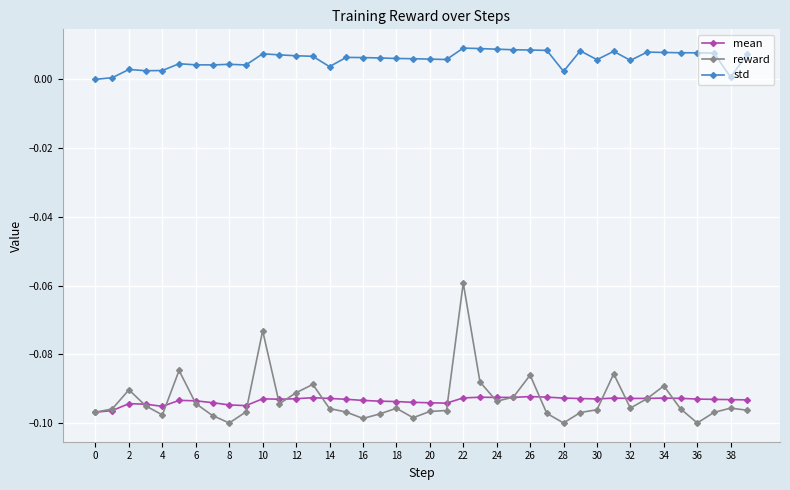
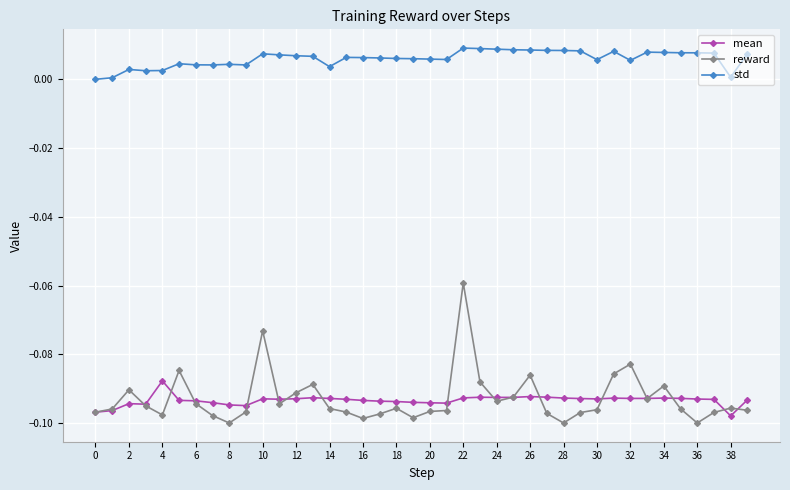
  {
    "mean": {
      "2": -0.094,
-     "4": -0.095,
+     "4": -0.088,
      "6": -0.094,
      "8": -0.095,
      "10": -0.093,
      "12": -0.093,
      "14": -0.093,
      "16": -0.093,
      "18": -0.094,
      "20": -0.094,
      "22": -0.093,
      "24": -0.093,
      "26": -0.092,
      "28": -0.093,
      "30": -0.093,
      "32": -0.093,
      "34": -0.093,
      "36": -0.093,
-     "38": -0.093
+     "38": -0.098
    },
    "reward": {
      "2": -0.090,
      "4": -0.098,
      "6": -0.094,
      "8": -0.100,
      "10": -0.073,
      "12": -0.091,
      "14": -0.096,
      "16": -0.099,
      "18": -0.096,
      "20": -0.097,
      "22": -0.059,
      "24": -0.094,
      "26": -0.086,
      "28": -0.100,
      "30": -0.096,
-     "32": -0.096,
+     "32": -0.083,
      "34": -0.089,
      "36": -0.100,
      "38": -0.096
    },
    "std": {
      "0": 0.000,
      "2": 0.003,
      "4": 0.003,
      "6": 0.004,
      "8": 0.004,
      "10": 0.007,
      "12": 0.007,
      "14": 0.004,
      "16": 0.006,
      "18": 0.006,
      "20": 0.006,
      "22": 0.009,
      "24": 0.009,
      "26": 0.009,
-     "28": 0.002,
+     "28": 0.008,
      "30": 0.006,
      "32": 0.006,
      "34": 0.008,
      "36": 0.008
    }
  }
